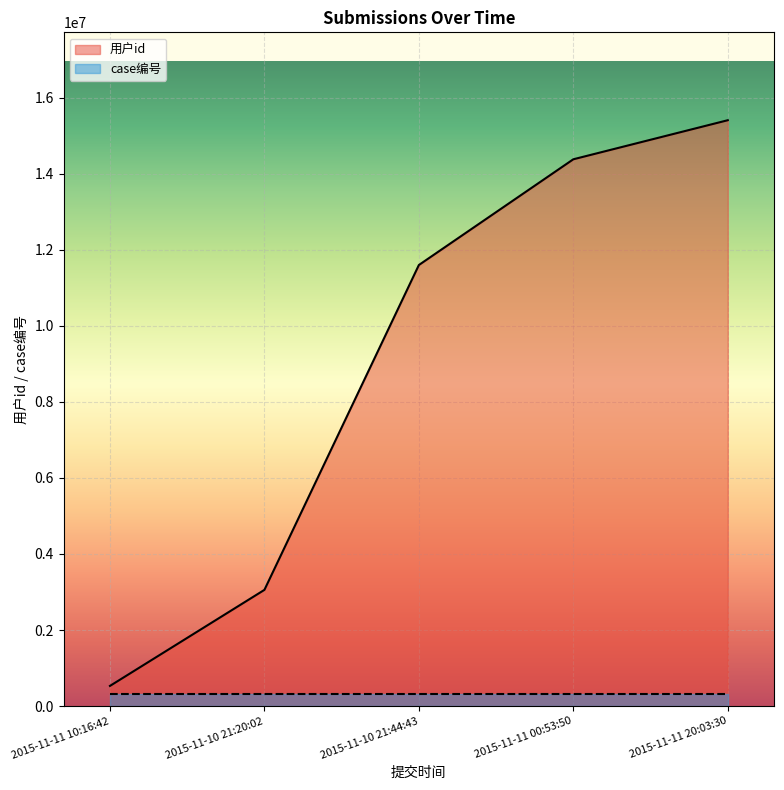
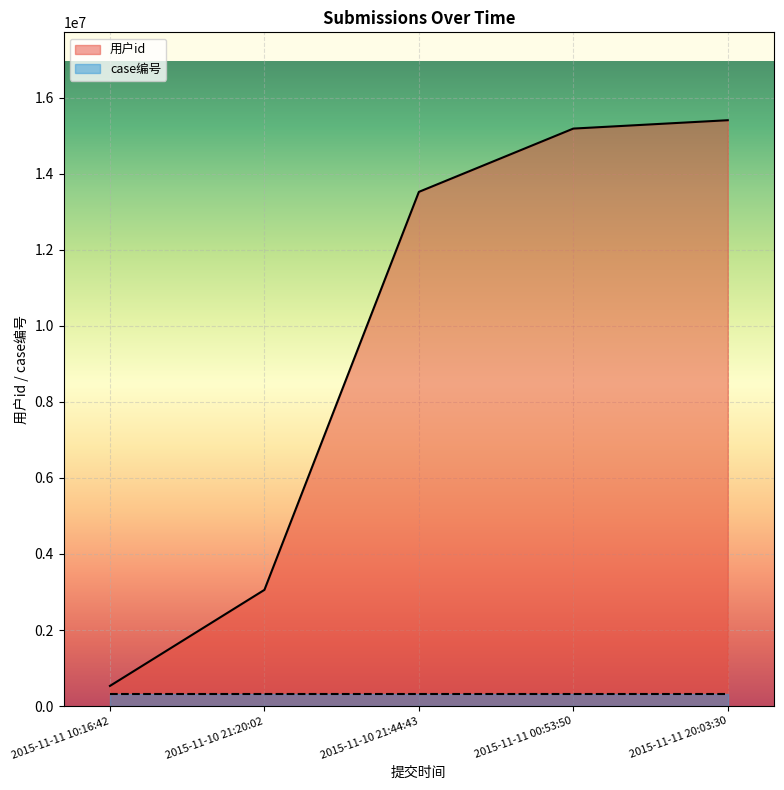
  {
    "用户id": {
      "2015-11-11 10:16:42": 500000,
      "2015-11-10 21:20:02": 3100000,
-     "2015-11-10 21:44:43": 11600000,
-     "2015-11-11 00:53:50": 14400000,
+     "2015-11-10 21:44:43": 13500000,
+     "2015-11-11 00:53:50": 15200000,
      "2015-11-11 20:03:30": 15400000
    },
    "case编号": {
      "2015-11-11 10:16:42": 300000,
      "2015-11-10 21:20:02": 300000,
      "2015-11-10 21:44:43": 300000,
      "2015-11-11 00:53:50": 300000,
      "2015-11-11 20:03:30": 300000
    }
  }
